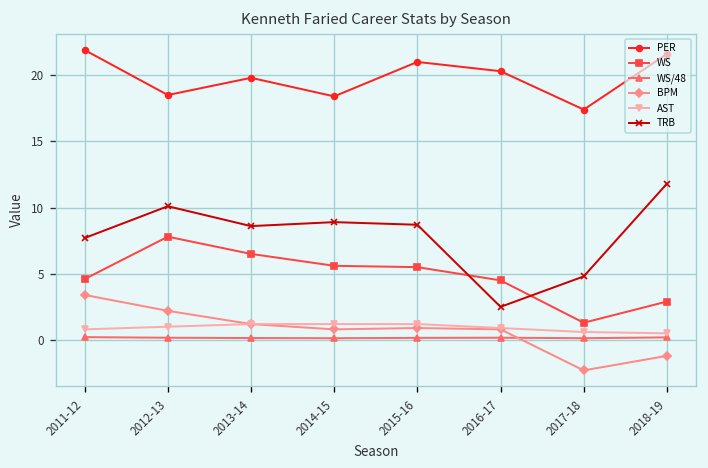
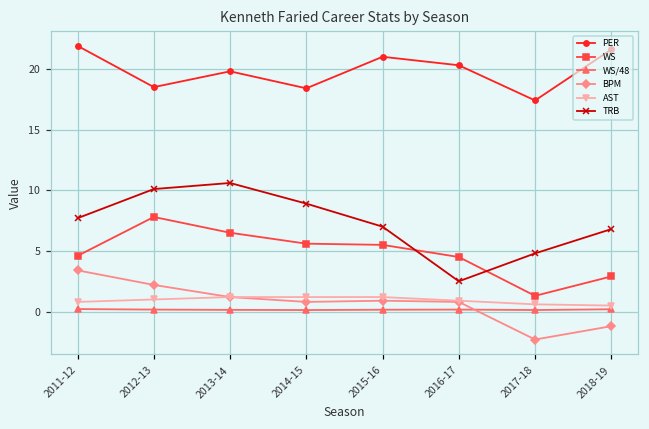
  {
    "TRB": {
      "2011-12": 7.7,
      "2012-13": 10.1,
-     "2013-14": 8.6,
+     "2013-14": 10.6,
      "2014-15": 8.9,
-     "2015-16": 8.7,
+     "2015-16": 7.0,
      "2016-17": 2.5,
      "2017-18": 4.8,
-     "2018-19": 11.8
+     "2018-19": 6.8
    }
  }
